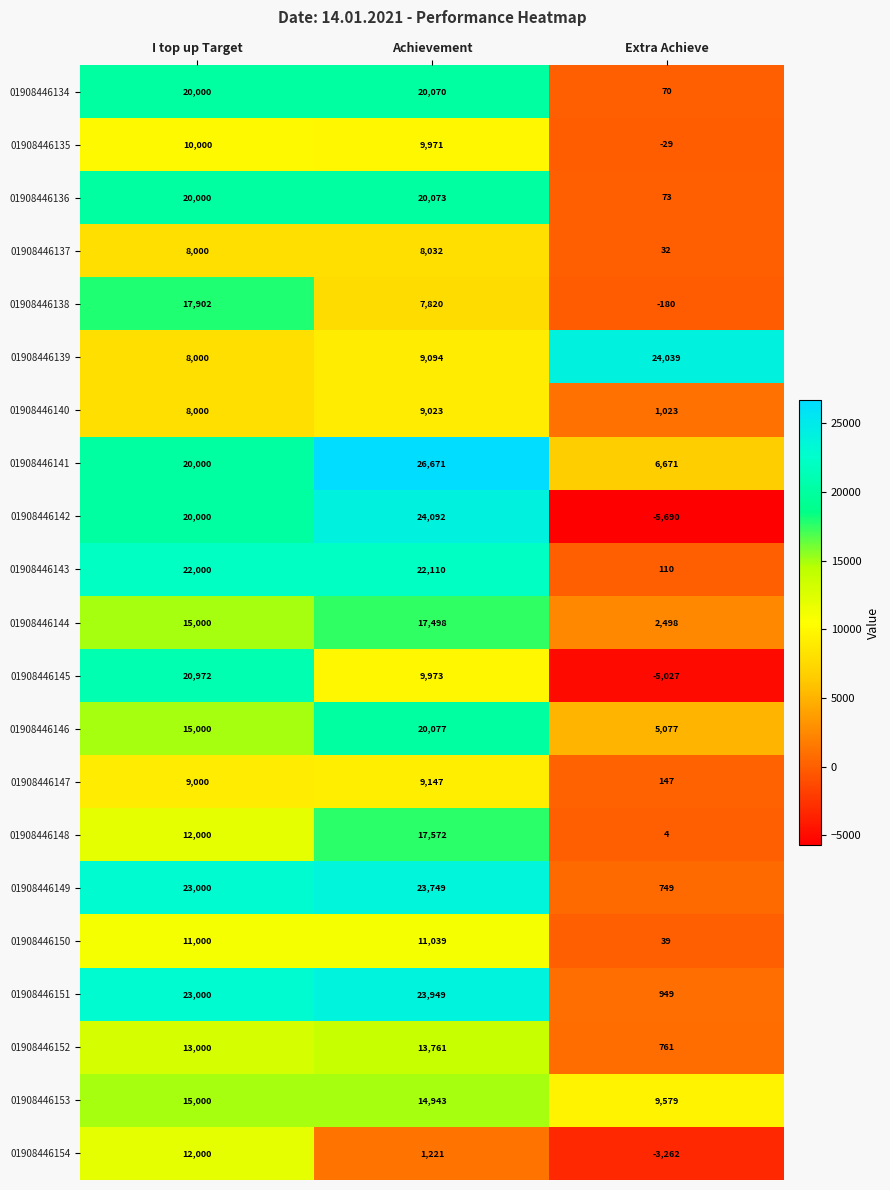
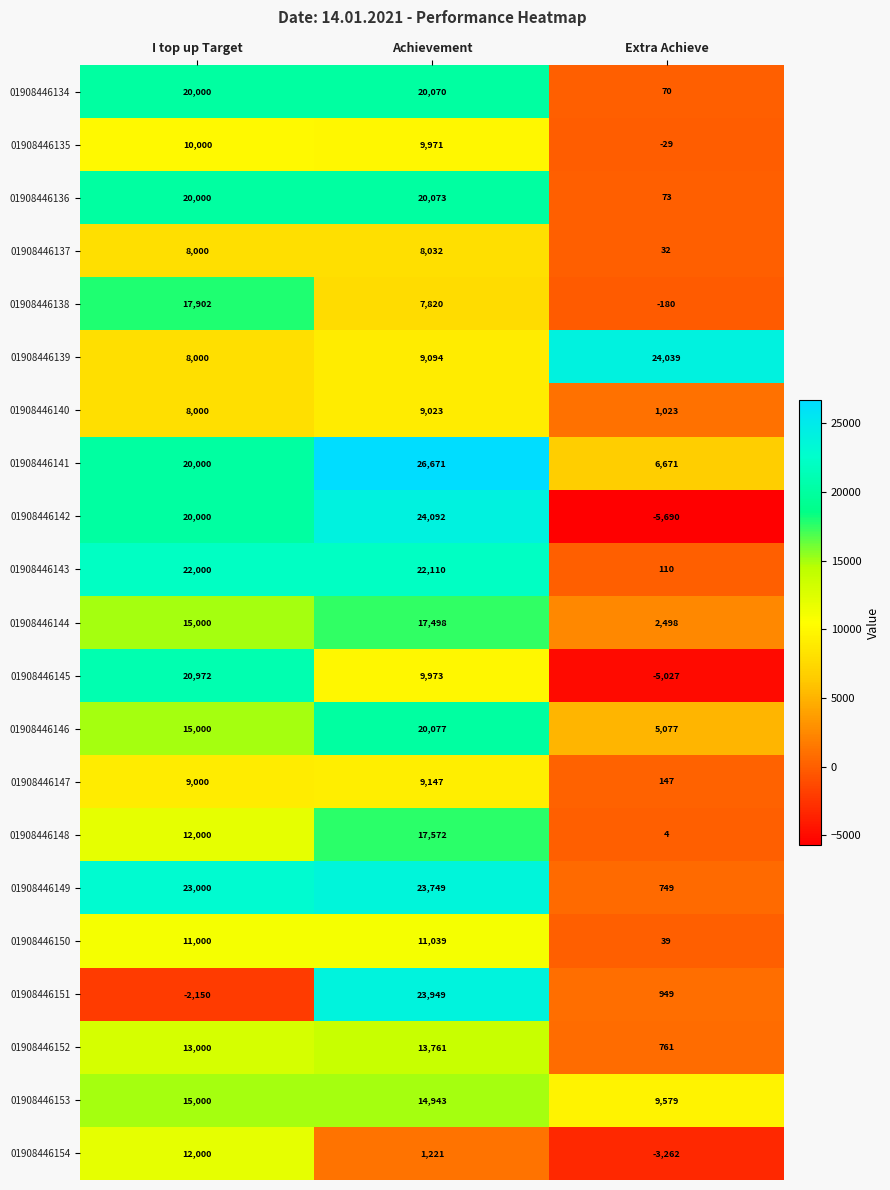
  {
    "01908446134": {
      "I top up Target": "20,000",
      "Achievement": "20,070",
      "Extra Achieve": "70"
    },
    "01908446135": {
      "I top up Target": "10,000",
      "Achievement": "9,971",
      "Extra Achieve": "-29"
    },
    "01908446136": {
      "I top up Target": "20,000",
      "Achievement": "20,073",
      "Extra Achieve": "73"
    },
    "01908446137": {
      "I top up Target": "8,000",
      "Achievement": "8,032",
      "Extra Achieve": "32"
    },
    "01908446138": {
      "I top up Target": "17,902",
      "Achievement": "7,820",
      "Extra Achieve": "-180"
    },
    "01908446139": {
      "I top up Target": "8,000",
      "Achievement": "9,094",
      "Extra Achieve": "24,039"
    },
    "01908446140": {
      "I top up Target": "8,000",
      "Achievement": "9,023",
      "Extra Achieve": "1,023"
    },
    "01908446141": {
      "I top up Target": "20,000",
      "Achievement": "26,671",
      "Extra Achieve": "6,671"
    },
    "01908446142": {
      "I top up Target": "20,000",
      "Achievement": "24,092",
      "Extra Achieve": "-5,690"
    },
    "01908446143": {
      "I top up Target": "22,000",
      "Achievement": "22,110",
      "Extra Achieve": "110"
    },
    "01908446144": {
      "I top up Target": "15,000",
      "Achievement": "17,498",
      "Extra Achieve": "2,498"
    },
    "01908446145": {
      "I top up Target": "20,972",
      "Achievement": "9,973",
      "Extra Achieve": "-5,027"
    },
    "01908446146": {
      "I top up Target": "15,000",
      "Achievement": "20,077",
      "Extra Achieve": "5,077"
    },
    "01908446147": {
      "I top up Target": "9,000",
      "Achievement": "9,147",
      "Extra Achieve": "147"
    },
    "01908446148": {
      "I top up Target": "12,000",
      "Achievement": "17,572",
      "Extra Achieve": "4"
    },
    "01908446149": {
      "I top up Target": "23,000",
      "Achievement": "23,749",
      "Extra Achieve": "749"
    },
    "01908446150": {
      "I top up Target": "11,000",
      "Achievement": "11,039",
      "Extra Achieve": "39"
    },
    "01908446151": {
-     "I top up Target": "23,000",
+     "I top up Target": "-2,150",
      "Achievement": "23,949",
      "Extra Achieve": "949"
    },
    "01908446152": {
      "I top up Target": "13,000",
      "Achievement": "13,761",
      "Extra Achieve": "761"
    },
    "01908446153": {
      "I top up Target": "15,000",
      "Achievement": "14,943",
      "Extra Achieve": "9,579"
    },
    "01908446154": {
      "I top up Target": "12,000",
      "Achievement": "1,221",
      "Extra Achieve": "-3,262"
    }
  }
